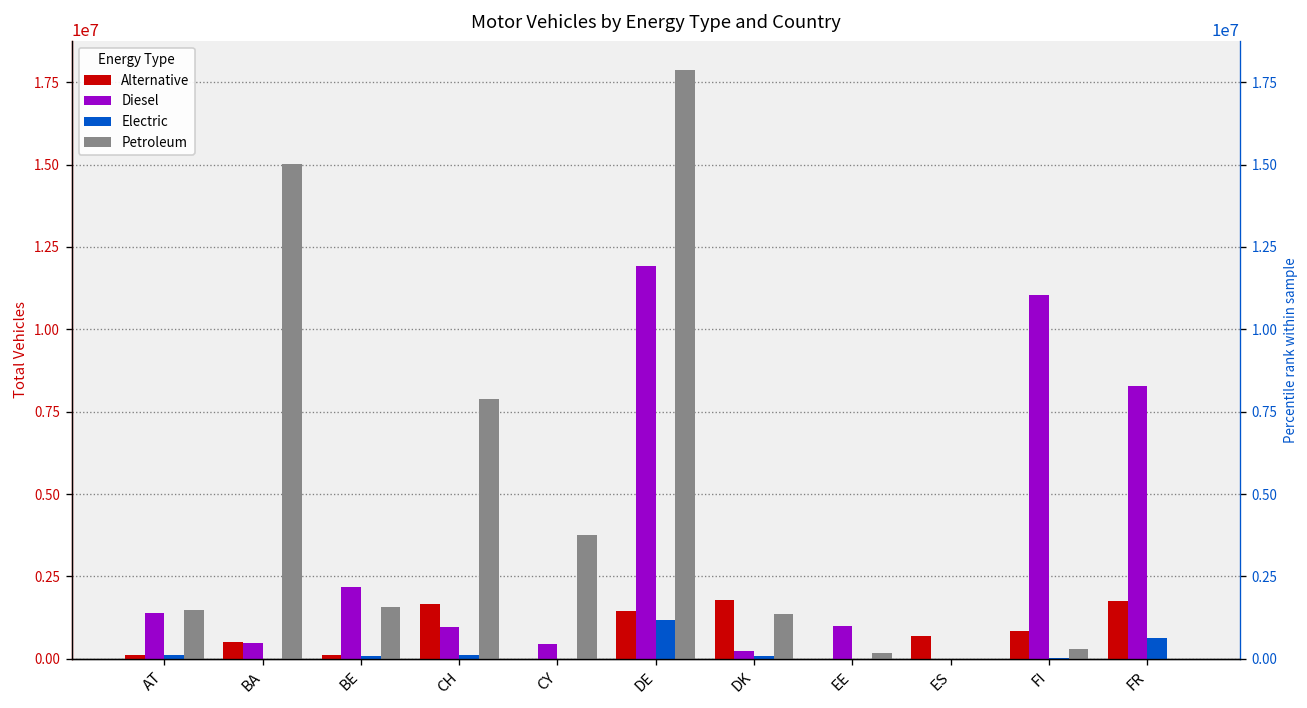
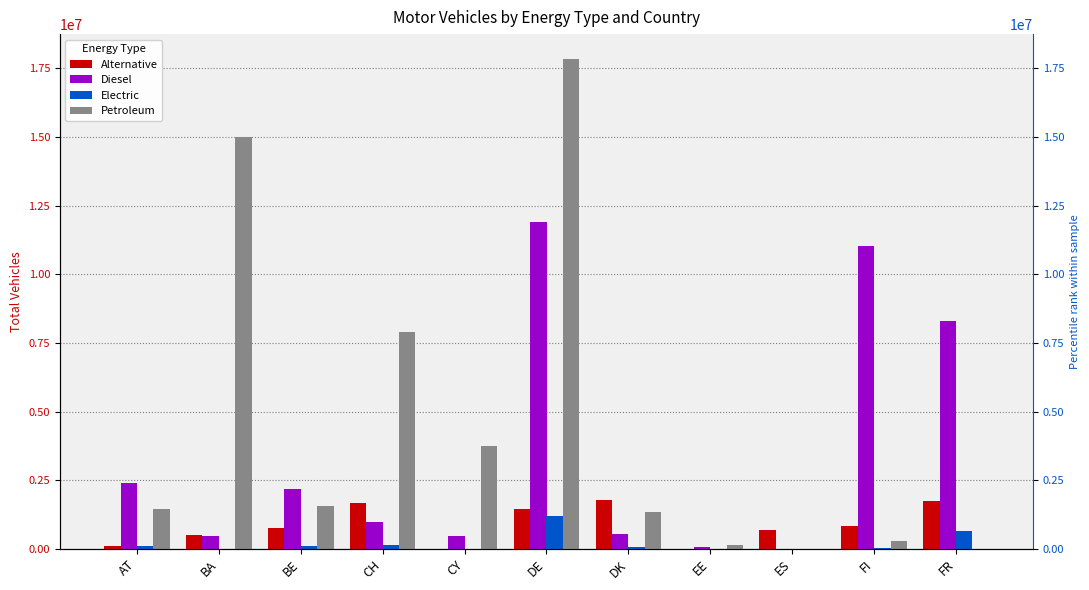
  {
    "Alternative": {
      "AT": 100000,
      "BA": 500000,
-     "BE": 100000,
+     "BE": 800000,
      "CH": 1700000,
      "DE": 1400000,
      "DK": 1800000,
      "ES": 700000,
      "FI": 800000,
      "FR": 1700000
    },
    "Diesel": {
-     "AT": 1400000,
+     "AT": 2400000,
      "BA": 500000,
      "BE": 2200000,
      "CH": 1000000,
      "CY": 500000,
      "DE": 11900000,
-     "DK": 200000,
-     "EE": 1000000,
+     "DK": 600000,
+     "EE": 100000,
      "ES": 0,
      "FI": 11000000,
      "FR": 8300000
    },
    "Electric": {
      "AT": 100000,
      "BE": 100000,
      "CH": 100000,
      "DE": 1200000,
      "ES": 0,
      "FR": 600000
    },
    "Petroleum": {
      "AT": 1500000,
      "BA": 15000000,
      "BE": 1600000,
      "CH": 7900000,
      "CY": 3800000,
      "DE": 17900000,
      "DK": 1400000,
      "EE": 200000,
      "ES": 0,
      "FI": 300000,
      "FR": 0
    }
  }
